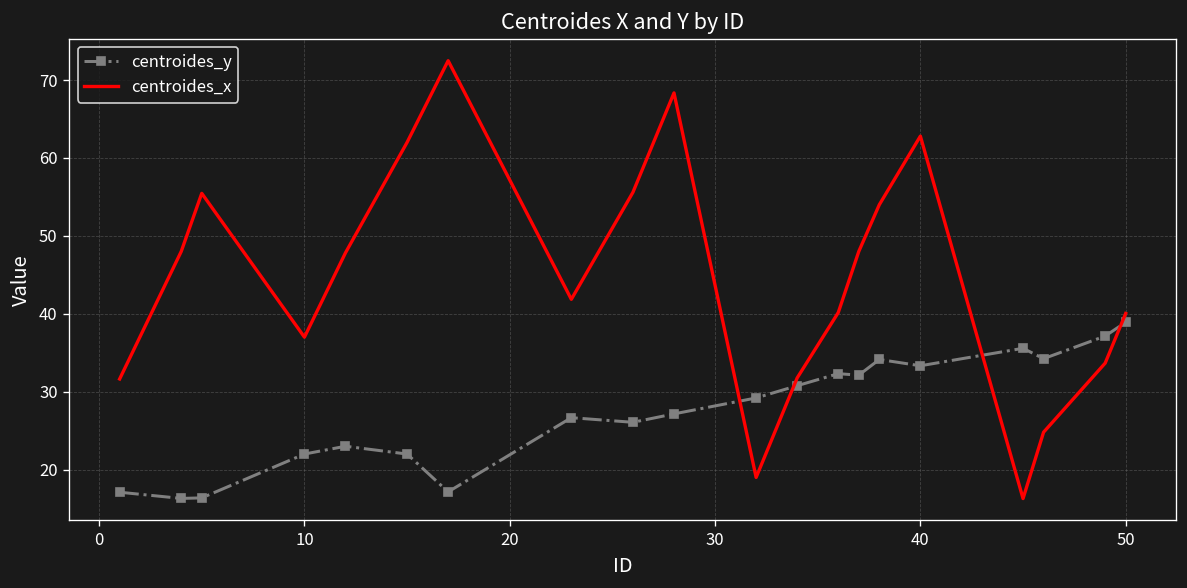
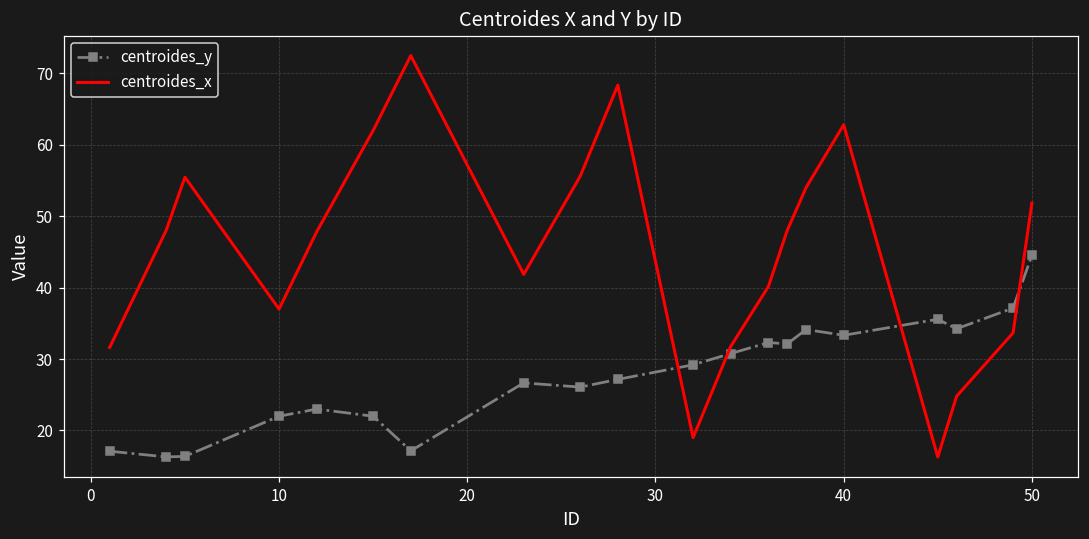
  {
    "centroides_y": {
      "10": 22,
      "40": 33,
-     "50": 39
+     "50": 45
    },
    "centroides_x": {
      "10": 37,
      "40": 63,
-     "50": 40
+     "50": 52
    }
  }
